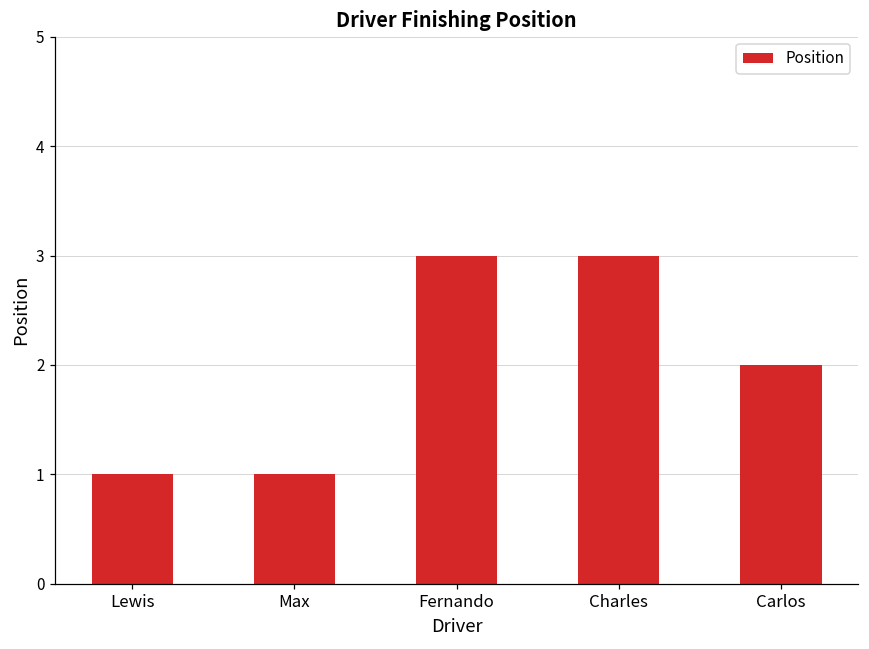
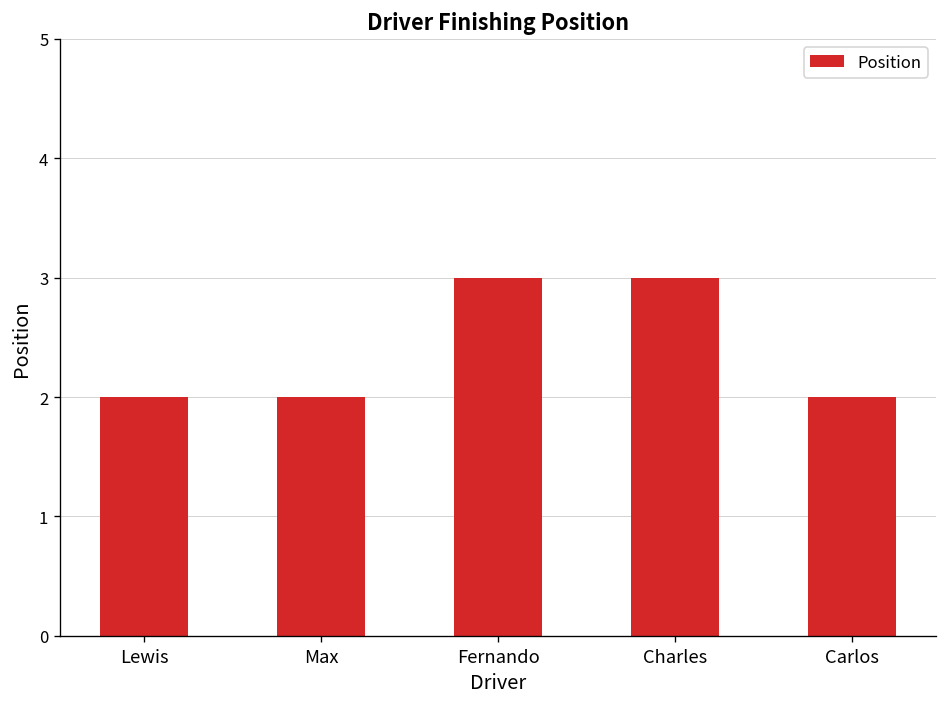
  {
-   "Lewis": 1,
-   "Max": 1,
+   "Lewis": 2,
+   "Max": 2,
    "Fernando": 3,
    "Charles": 3,
    "Carlos": 2
  }
